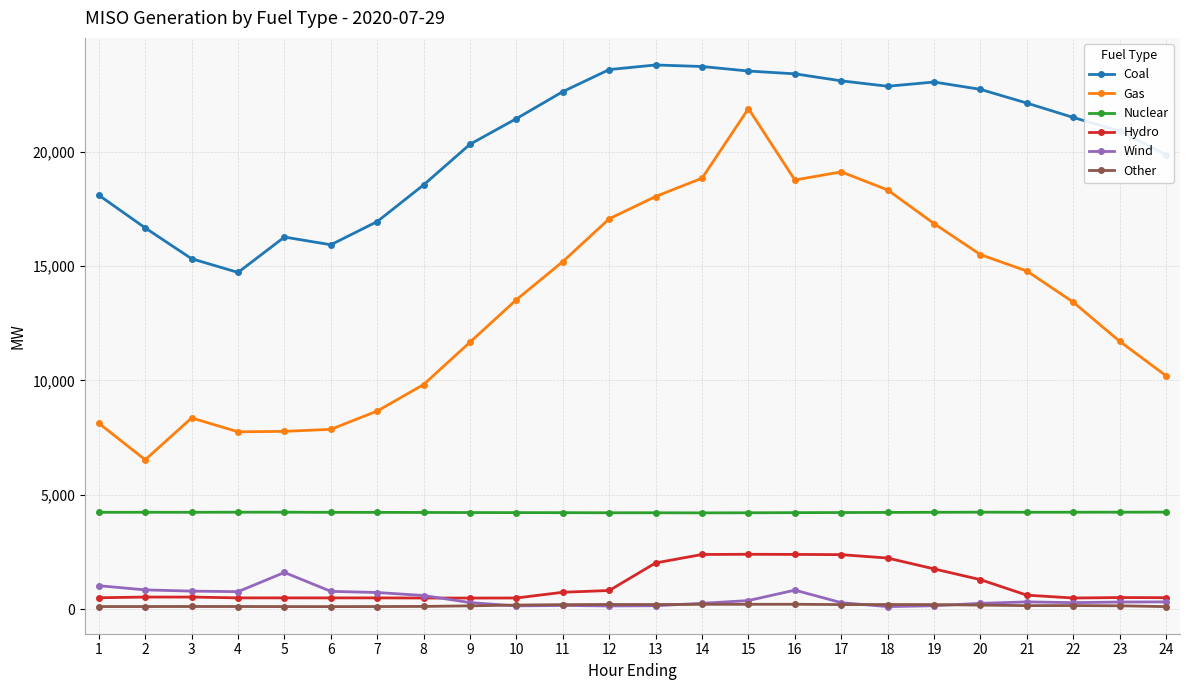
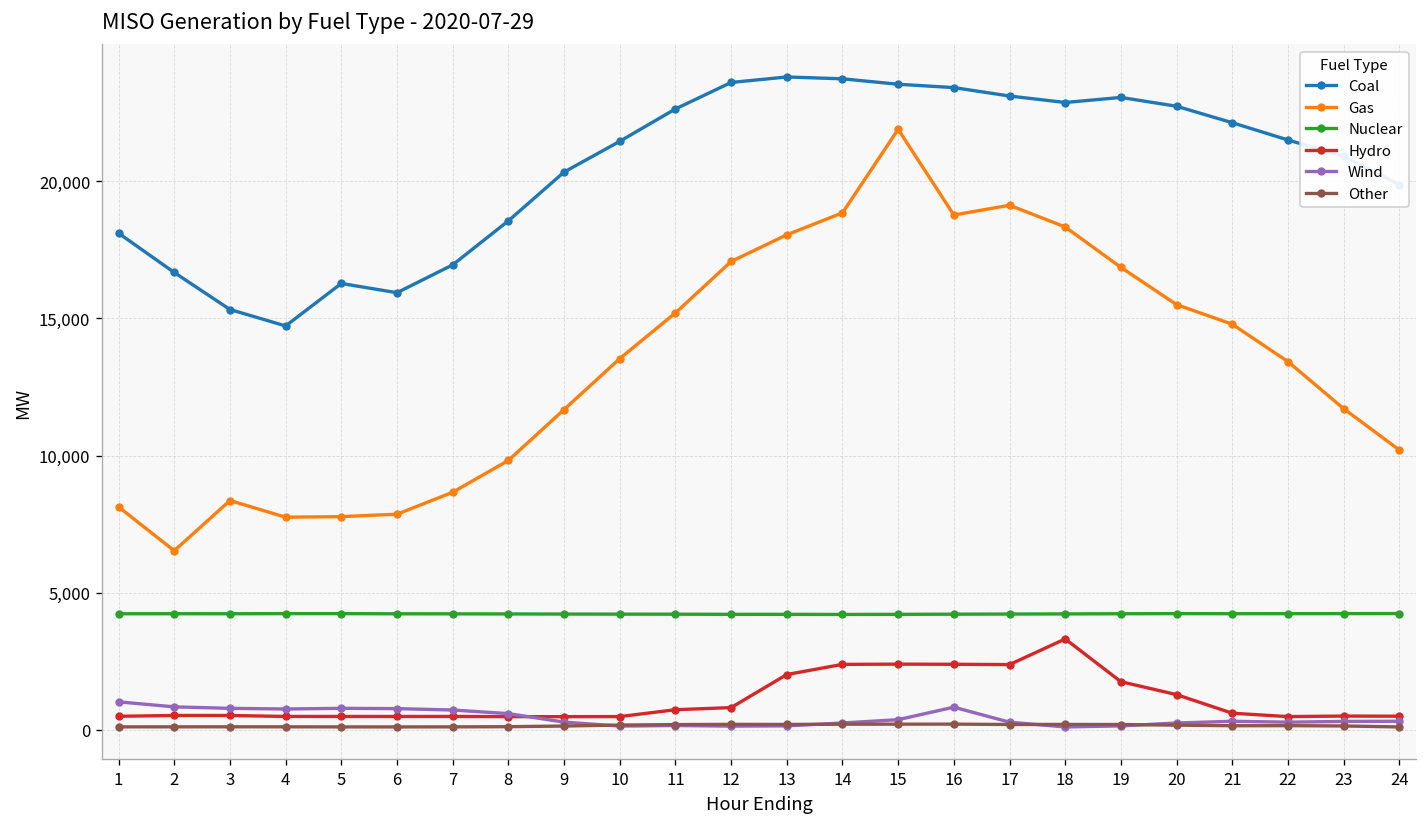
  {
    "Coal": {
      "1": "18,100",
      "2": "16,700",
      "3": "15,300",
      "4": "14,700",
      "5": "16,300",
      "6": "15,900",
      "7": "17,000",
      "8": "18,600",
      "9": "20,300",
      "10": "21,500",
      "11": "22,600",
      "12": "23,600",
      "13": "23,800",
      "14": "23,700",
      "15": "23,500",
      "16": "23,400",
      "17": "23,100",
      "18": "22,900",
      "19": "23,100",
      "20": "22,700",
      "21": "22,100",
      "22": "21,500"
    },
    "Gas": {
      "1": "8,100",
      "2": "6,500",
      "3": "8,400",
      "4": "7,800",
      "5": "7,800",
      "6": "7,900",
      "7": "8,700",
      "8": "9,800",
      "9": "11,700",
      "10": "13,500",
      "11": "15,200",
      "12": "17,100",
      "13": "18,000",
      "14": "18,800",
      "15": "21,900",
      "16": "18,800",
      "17": "19,100",
      "18": "18,300",
      "19": "16,900",
      "20": "15,500",
      "21": "14,800",
      "22": "13,400",
      "23": "11,700",
      "24": "10,200"
    },
    "Nuclear": {
      "1": "4,200",
      "2": "4,200",
      "3": "4,200",
      "4": "4,200",
      "5": "4,200",
      "6": "4,200",
      "7": "4,200",
      "8": "4,200",
      "9": "4,200",
      "10": "4,200",
      "11": "4,200",
      "12": "4,200",
      "13": "4,200",
      "14": "4,200",
      "15": "4,200",
      "16": "4,200",
      "17": "4,200",
      "18": "4,200",
      "19": "4,200",
      "20": "4,200",
      "21": "4,200",
      "22": "4,200",
      "23": "4,200",
      "24": "4,200"
    },
    "Hydro": {
      "1": "500",
      "2": "500",
      "3": "500",
      "4": "500",
      "5": "500",
      "6": "500",
      "7": "500",
      "9": "500",
      "10": "500",
      "11": "700",
      "12": "800",
      "13": "2,000",
      "14": "2,400",
      "15": "2,400",
      "16": "2,400",
      "17": "2,400",
-     "18": "2,200",
+     "18": "3,300",
      "19": "1,800",
      "20": "1,300",
      "21": "600",
      "22": "500",
      "23": "500",
      "24": "500"
    },
    "Wind": {
      "1": "1,000",
      "2": "800",
      "3": "800",
      "4": "800",
-     "5": "1,600",
+     "5": "800",
      "6": "800",
      "7": "700",
      "9": "300",
      "15": "400",
      "16": "800",
      "21": "300",
      "22": "300",
      "23": "300",
      "24": "300"
    },
    "Other": {
      "1": "100",
      "2": "100",
      "3": "100",
      "4": "100",
      "5": "100",
      "6": "100",
      "7": "100",
      "8": "100",
      "9": "100",
      "15": "200",
      "16": "200",
      "21": "200",
      "22": "200",
      "23": "100",
      "24": "100"
    }
  }
